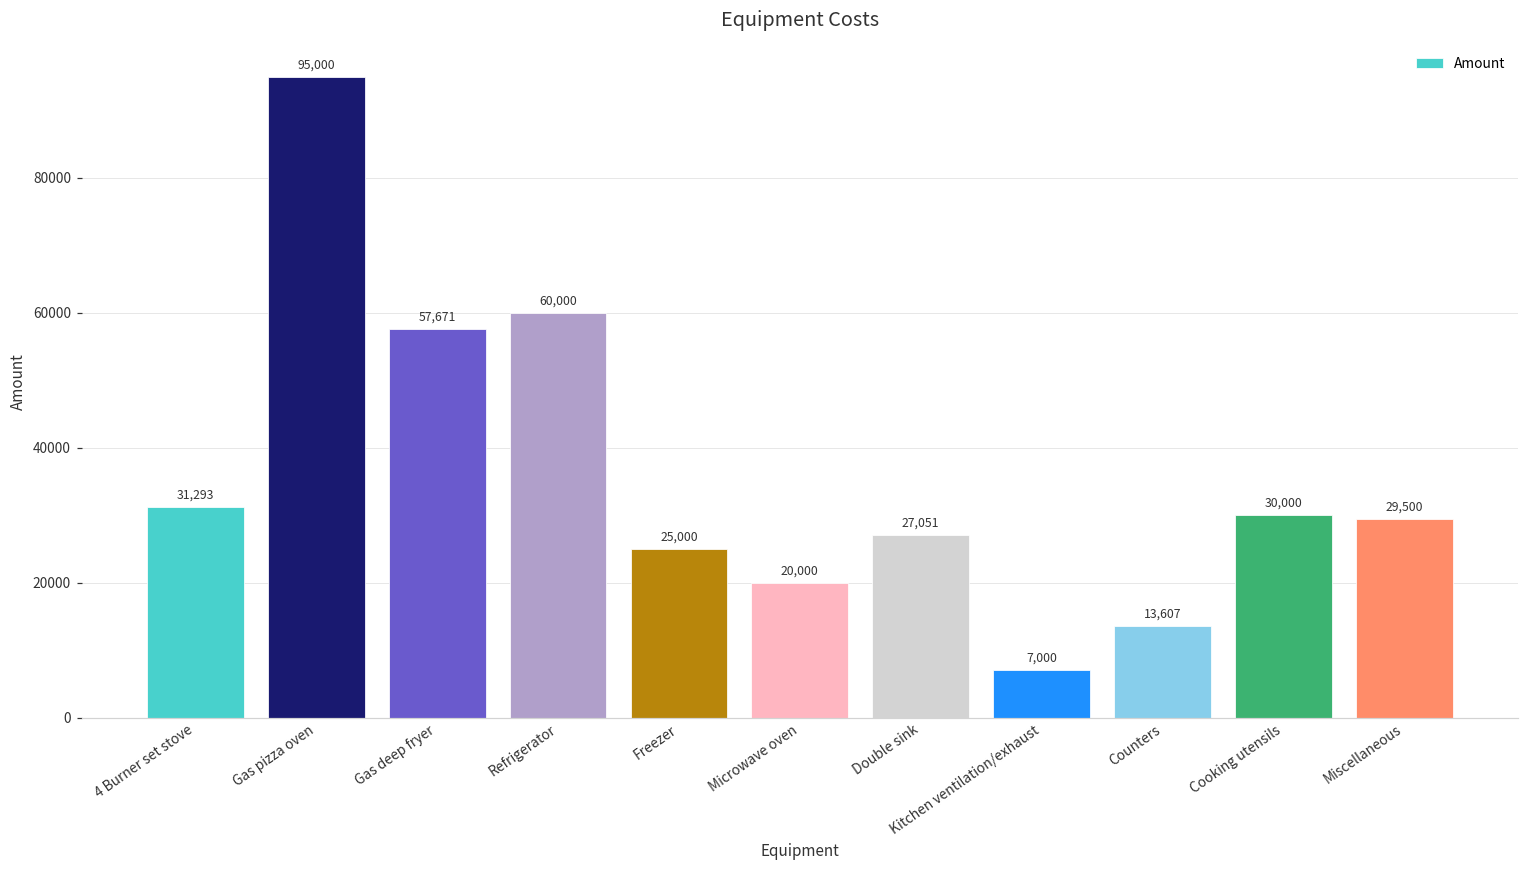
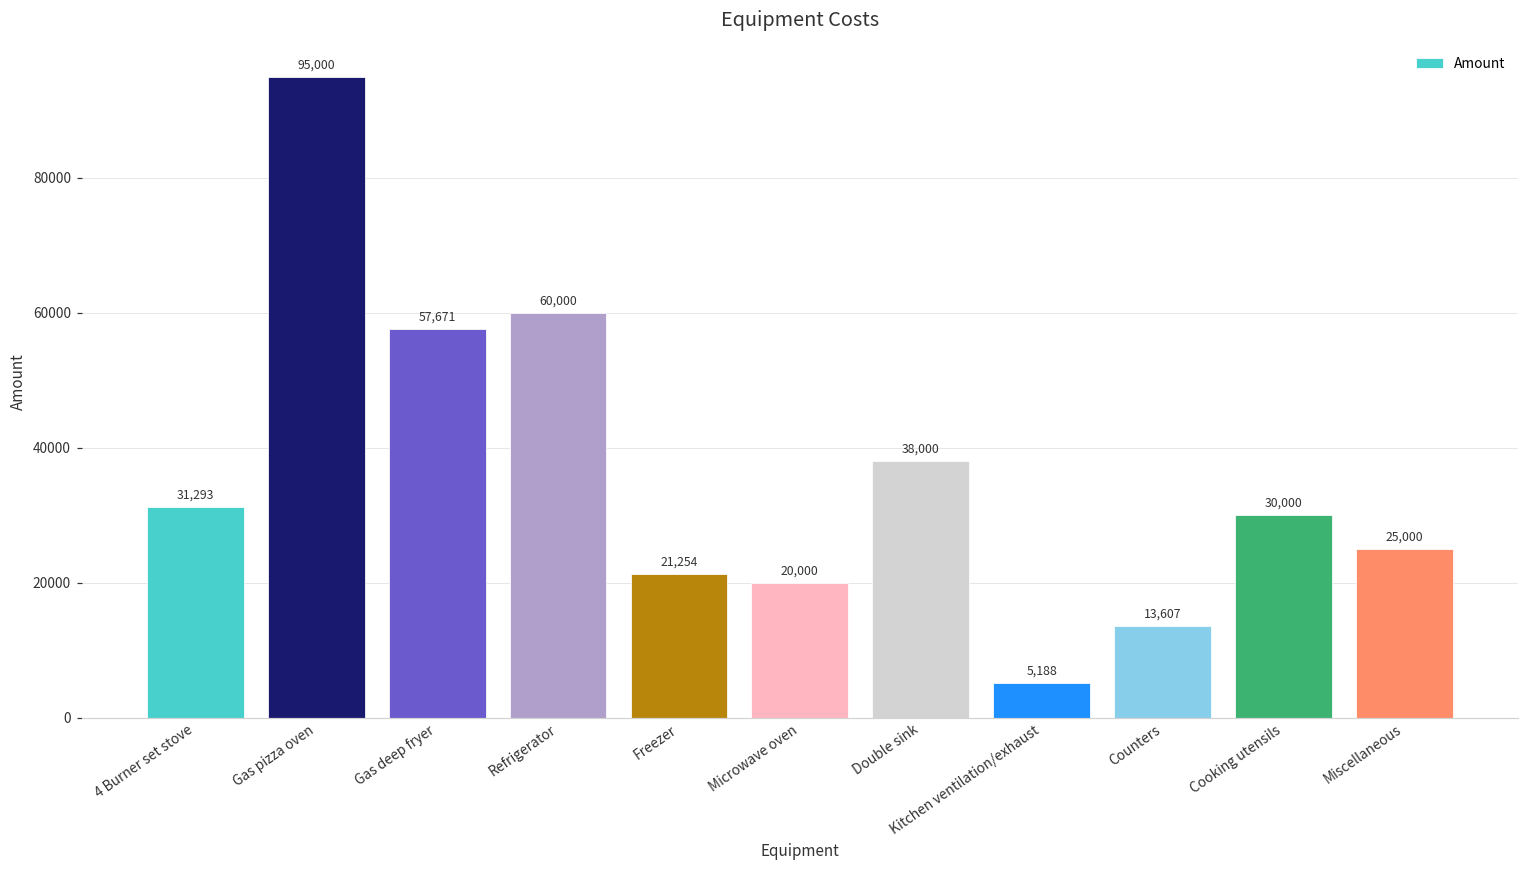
  {
    "4 Burner set stove": "31,293",
    "Gas pizza oven": "95,000",
    "Gas deep fryer": "57,671",
    "Refrigerator": "60,000",
-   "Freezer": "25,000",
+   "Freezer": "21,254",
    "Microwave oven": "20,000",
-   "Double sink": "27,051",
-   "Kitchen ventilation/exhaust": "7,000",
+   "Double sink": "38,000",
+   "Kitchen ventilation/exhaust": "5,188",
    "Counters": "13,607",
    "Cooking utensils": "30,000",
-   "Miscellaneous": "29,500"
+   "Miscellaneous": "25,000"
  }
